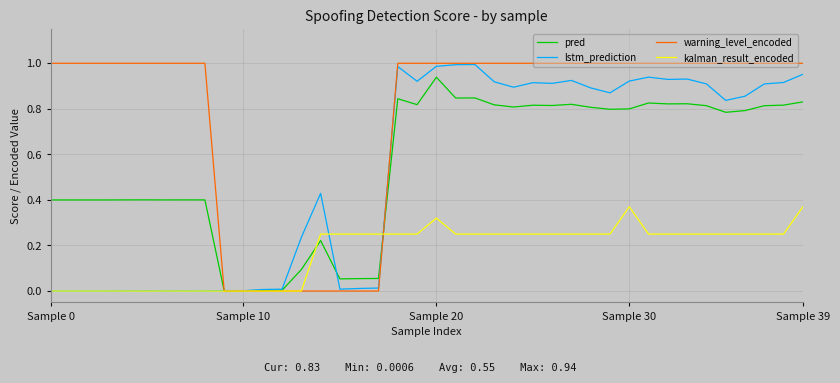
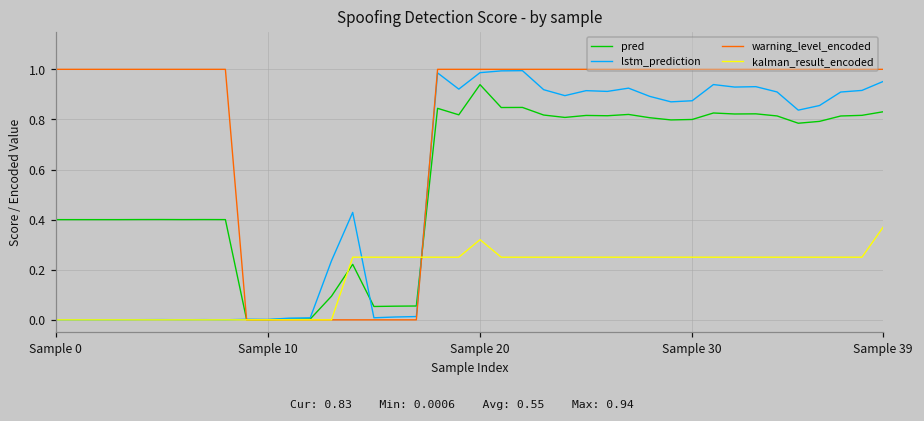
  {
    "pred": {
      "Sample 0": 0.40,
      "Sample 20": 0.94,
      "Sample 30": 0.80,
      "Sample 39": 0.83
    },
    "lstm_prediction": {
      "Sample 20": 0.99,
-     "Sample 30": 0.92,
+     "Sample 30": 0.87,
      "Sample 39": 0.95
    },
    "warning_level_encoded": {
      "Sample 0": 1.00,
      "Sample 20": 1.00,
      "Sample 39": 1.00
    },
    "kalman_result_encoded": {
      "Sample 20": 0.32,
-     "Sample 30": 0.37,
+     "Sample 30": 0.25,
      "Sample 39": 0.37
    }
  }
